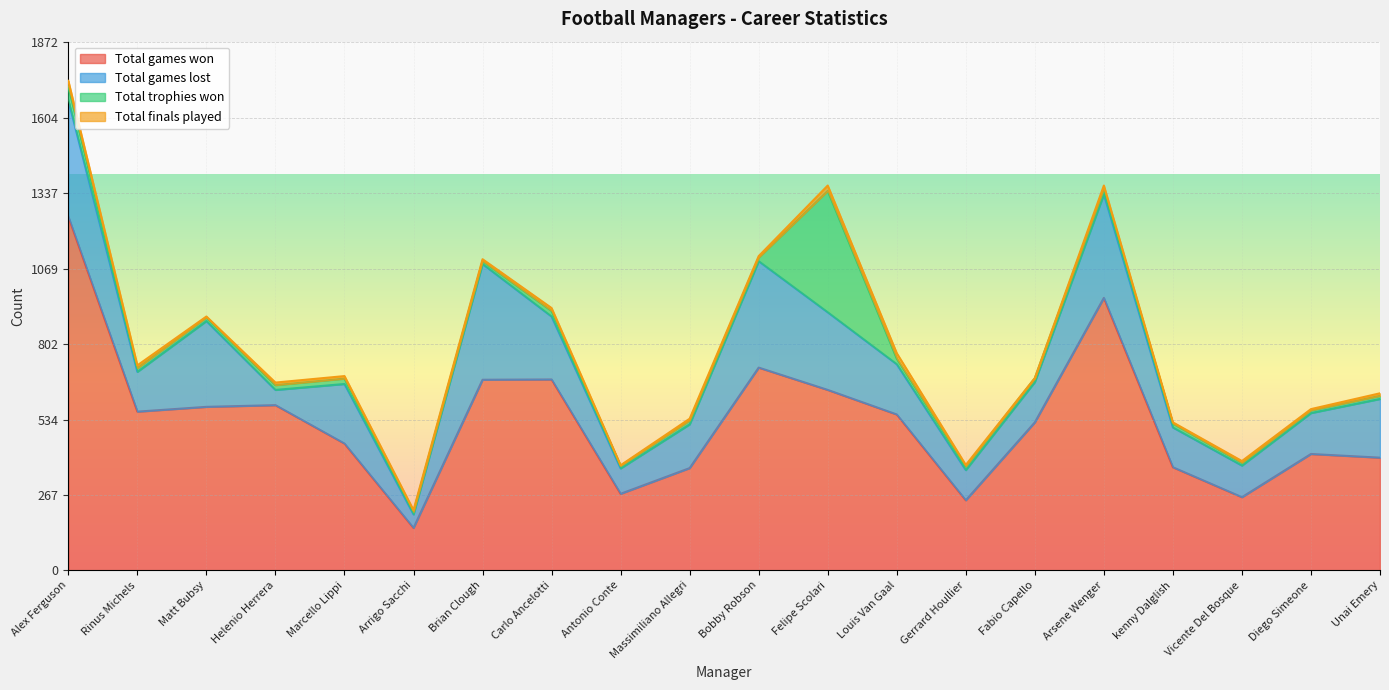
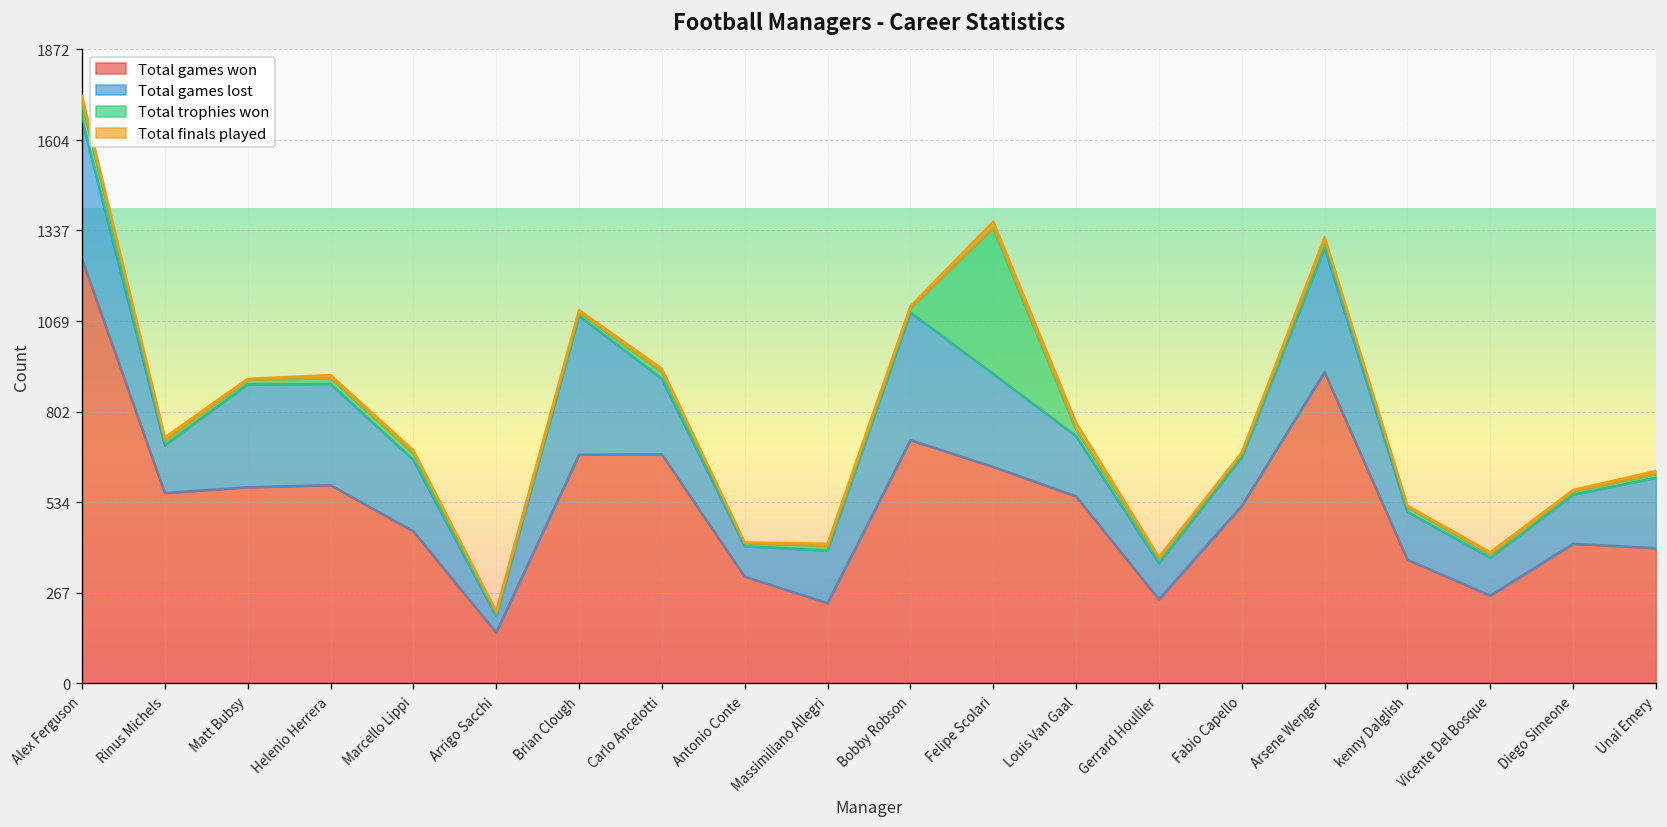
  {
    "Total games won": {
      "Alex Ferguson": 1250,
      "Rinus Michels": 560,
      "Matt Bubsy": 580,
      "Helenio Herrera": 590,
      "Marcello Lippi": 450,
      "Arrigo Sacchi": 150,
      "Brian Clough": 680,
      "Carlo Ancelotti": 680,
-     "Antonio Conte": 270,
-     "Massimiliano Allegri": 360,
+     "Antonio Conte": 320,
+     "Massimiliano Allegri": 240,
      "Bobby Robson": 720,
      "Felipe Scolari": 640,
      "Louis Van Gaal": 550,
      "Gerrard Houllier": 250,
      "Fabio Capello": 520,
-     "Arsene Wenger": 970,
+     "Arsene Wenger": 920,
      "kenny Dalglish": 370,
      "Vicente Del Bosque": 260,
      "Diego Simeone": 410,
      "Unai Emery": 400
    },
    "Total games lost": {
      "Alex Ferguson": 410,
      "Rinus Michels": 140,
      "Matt Bubsy": 300,
-     "Helenio Herrera": 50,
+     "Helenio Herrera": 300,
      "Marcello Lippi": 210,
      "Brian Clough": 410,
      "Carlo Ancelotti": 220,
      "Antonio Conte": 90,
      "Massimiliano Allegri": 160,
      "Bobby Robson": 380,
      "Felipe Scolari": 280,
      "Louis Van Gaal": 180,
      "Gerrard Houllier": 110,
      "Fabio Capello": 140,
      "Arsene Wenger": 370,
      "kenny Dalglish": 140,
      "Vicente Del Bosque": 110,
      "Diego Simeone": 150,
      "Unai Emery": 210
    },
    "Total trophies won": {
      "Alex Ferguson": 50,
      "Rinus Michels": 10,
      "Carlo Ancelotti": 20,
      "Felipe Scolari": 430,
      "Louis Van Gaal": 20,
      "Arsene Wenger": 20
    },
    "Total finals played": {
      "Alex Ferguson": 20,
      "Rinus Michels": 10,
      "Carlo Ancelotti": 10,
      "Felipe Scolari": 20,
      "Louis Van Gaal": 20,
      "Arsene Wenger": 10
    }
  }
